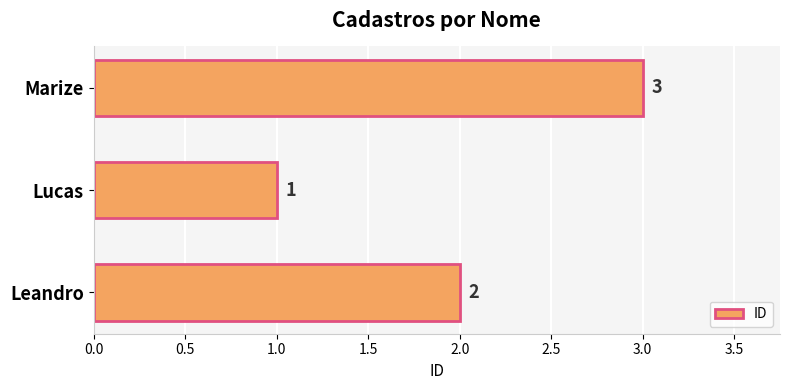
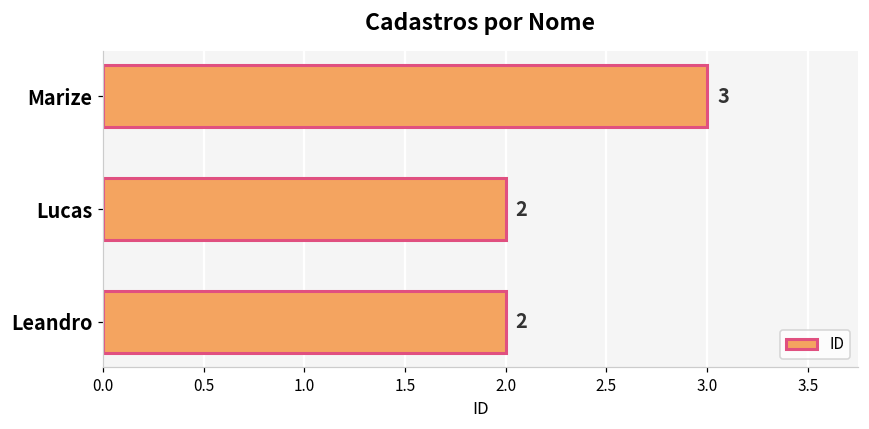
  {
    "Marize": 3,
-   "Lucas": 1,
+   "Lucas": 2,
    "Leandro": 2
  }
